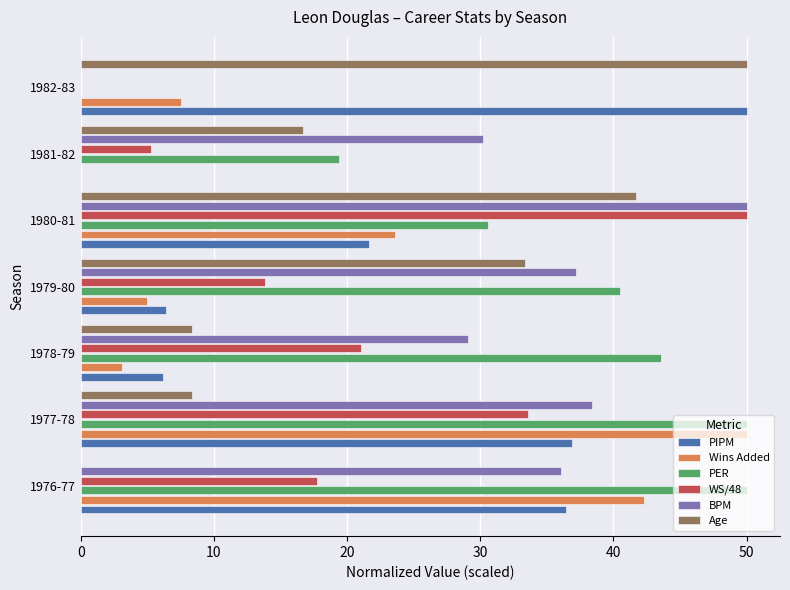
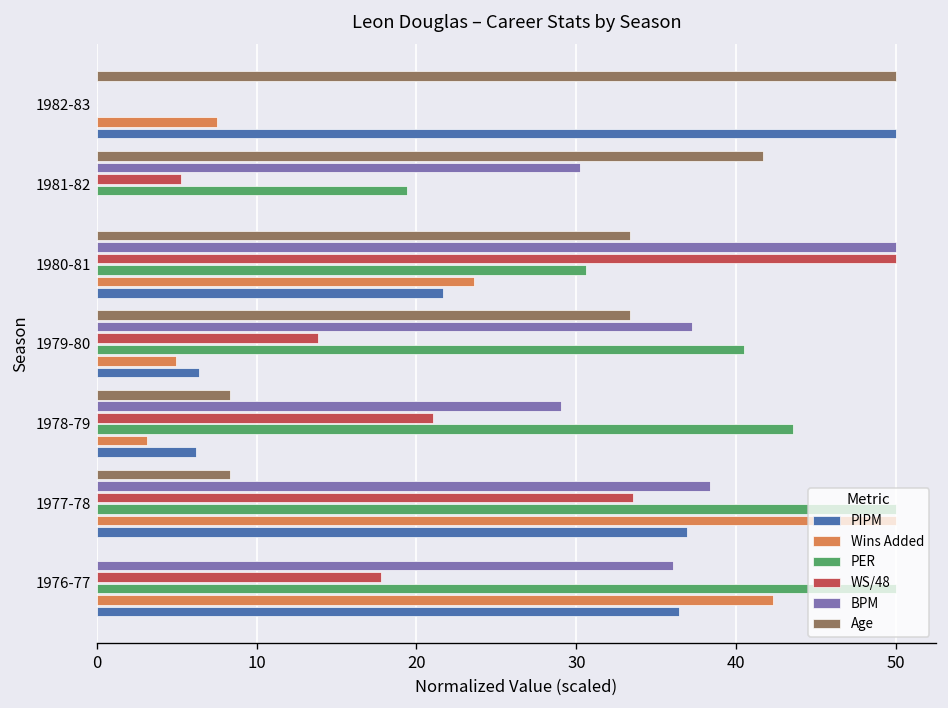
  {
    "PER": {
      "1982-83": 0.0,
      "1981-82": 19.4,
      "1980-81": 30.6,
      "1979-80": 40.5,
      "1978-79": 43.5
    },
    "Age": {
      "1982-83": 50.0,
-     "1981-82": 16.7,
-     "1980-81": 41.7,
+     "1981-82": 41.7,
+     "1980-81": 33.3,
      "1979-80": 33.3,
      "1978-79": 8.3,
      "1977-78": 8.3,
      "1976-77": 0.0
    }
  }
